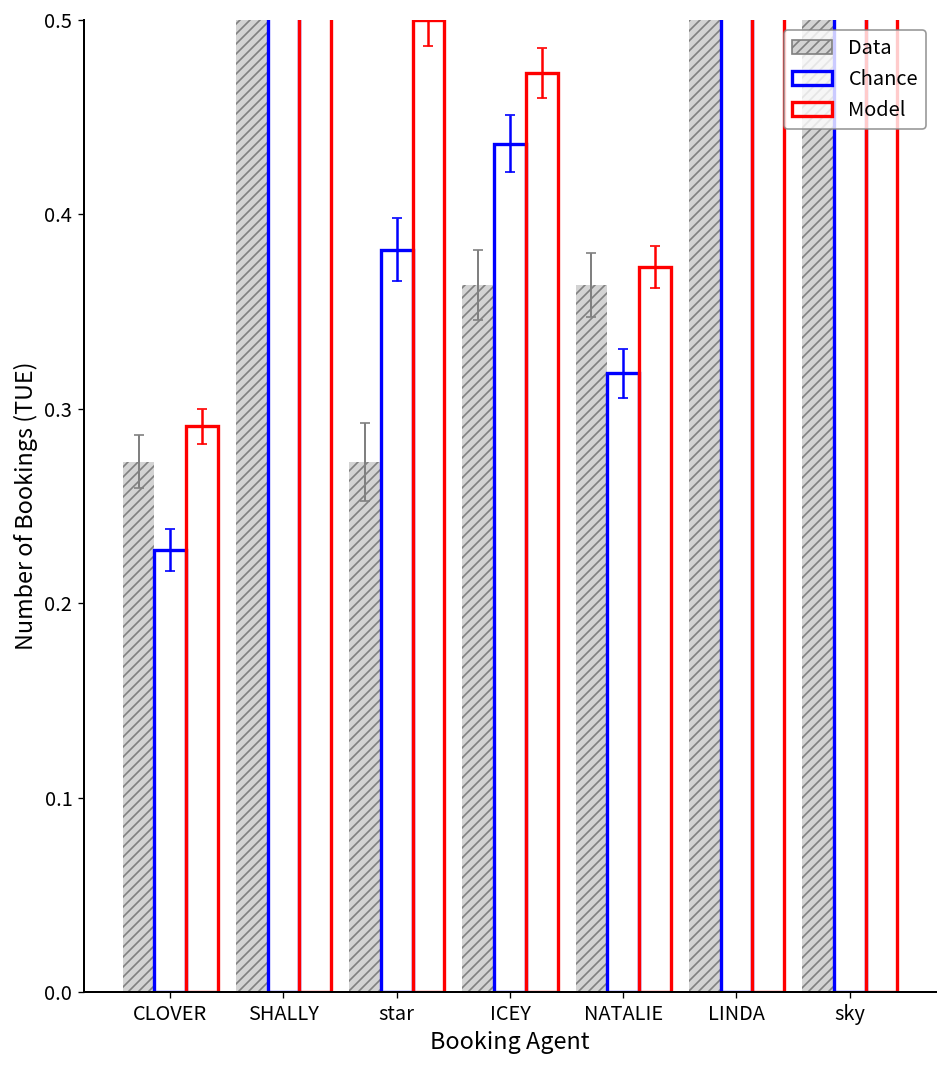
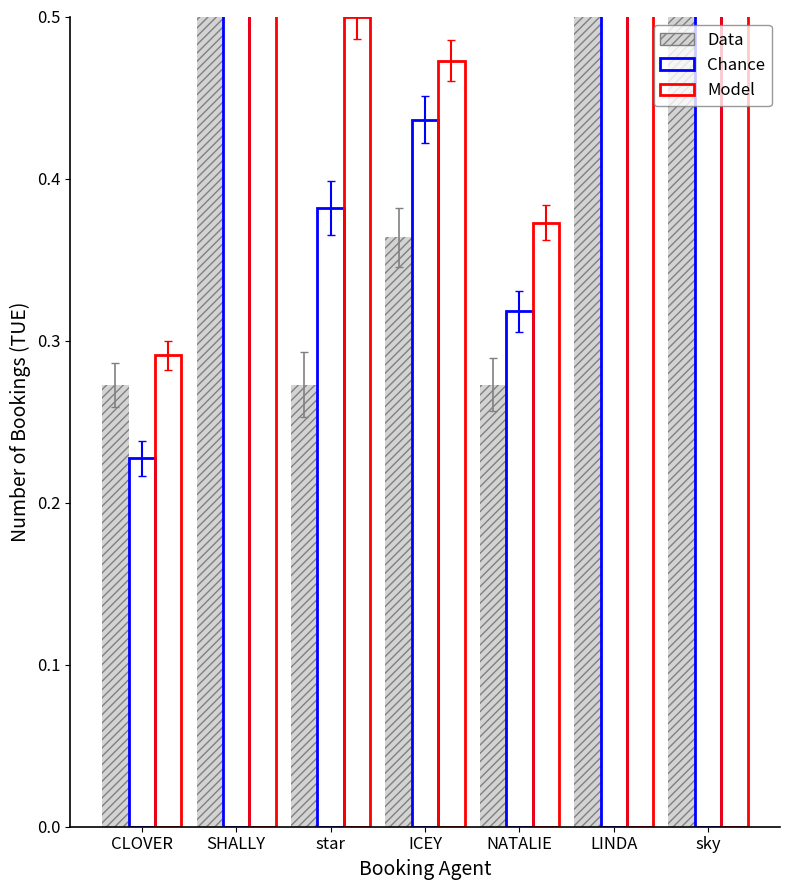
  {
    "Data": {
      "CLOVER": 0.273,
      "star": 0.273,
      "ICEY": 0.364,
-     "NATALIE": 0.364
+     "NATALIE": 0.273
    }
  }
